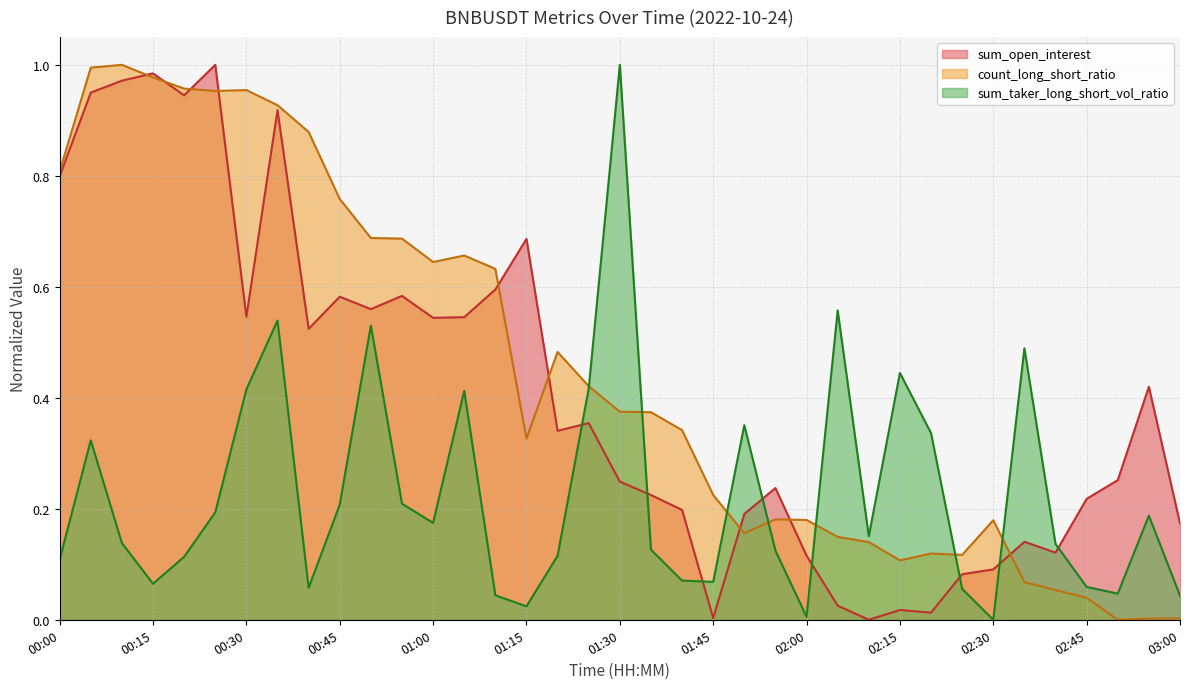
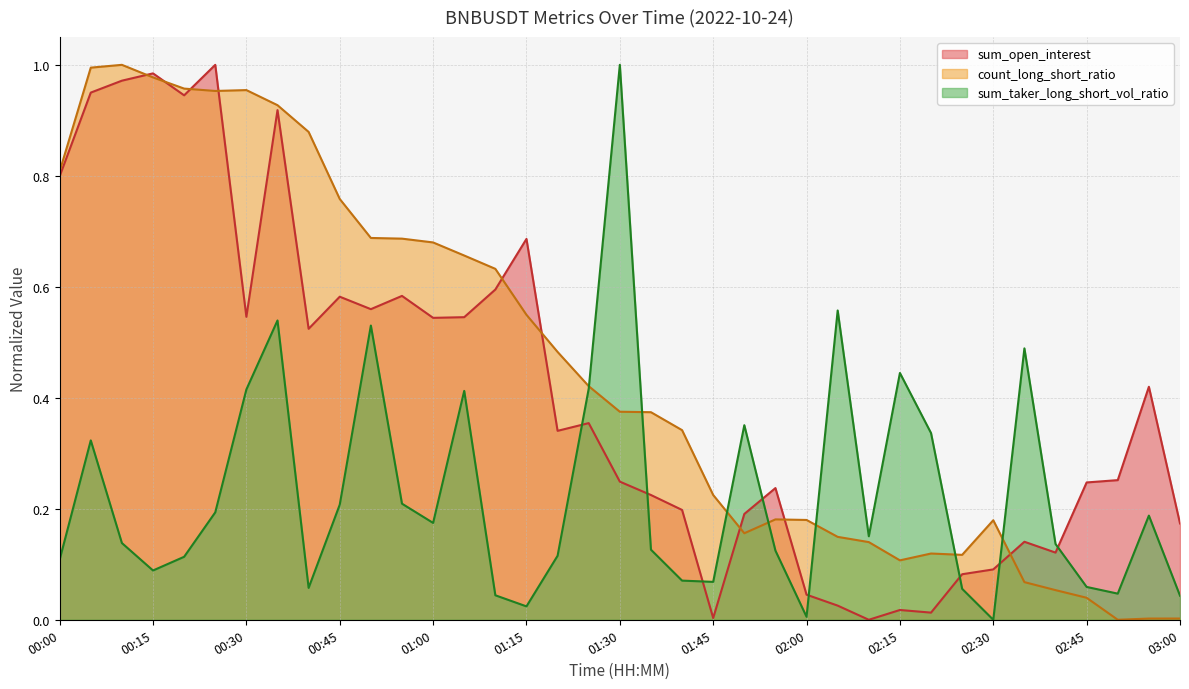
  {
    "sum_open_interest": {
      "00:00": 0.80,
      "00:15": 0.98,
      "00:30": 0.55,
      "00:45": 0.58,
      "01:00": 0.54,
      "01:15": 0.69,
      "01:30": 0.25,
      "01:45": 0.00,
-     "02:00": 0.12,
+     "02:00": 0.05,
      "02:15": 0.02,
      "02:30": 0.09,
-     "02:45": 0.22,
+     "02:45": 0.25,
      "03:00": 0.17
    },
    "count_long_short_ratio": {
      "00:00": 0.81,
      "00:15": 0.98,
      "00:30": 0.95,
      "00:45": 0.76,
-     "01:00": 0.64,
-     "01:15": 0.33,
+     "01:00": 0.68,
+     "01:15": 0.55,
      "01:30": 0.37,
      "01:45": 0.22,
      "02:00": 0.18,
      "02:15": 0.11,
      "02:30": 0.18,
      "02:45": 0.04,
      "03:00": 0.00
    },
    "sum_taker_long_short_vol_ratio": {
      "00:00": 0.11,
-     "00:15": 0.06,
+     "00:15": 0.09,
      "00:30": 0.41,
      "00:45": 0.21,
      "01:00": 0.17,
      "01:15": 0.02,
      "01:30": 1.00,
      "01:45": 0.07,
      "02:00": 0.01,
      "02:15": 0.44,
      "02:30": 0.00,
      "02:45": 0.06,
      "03:00": 0.04
    }
  }
